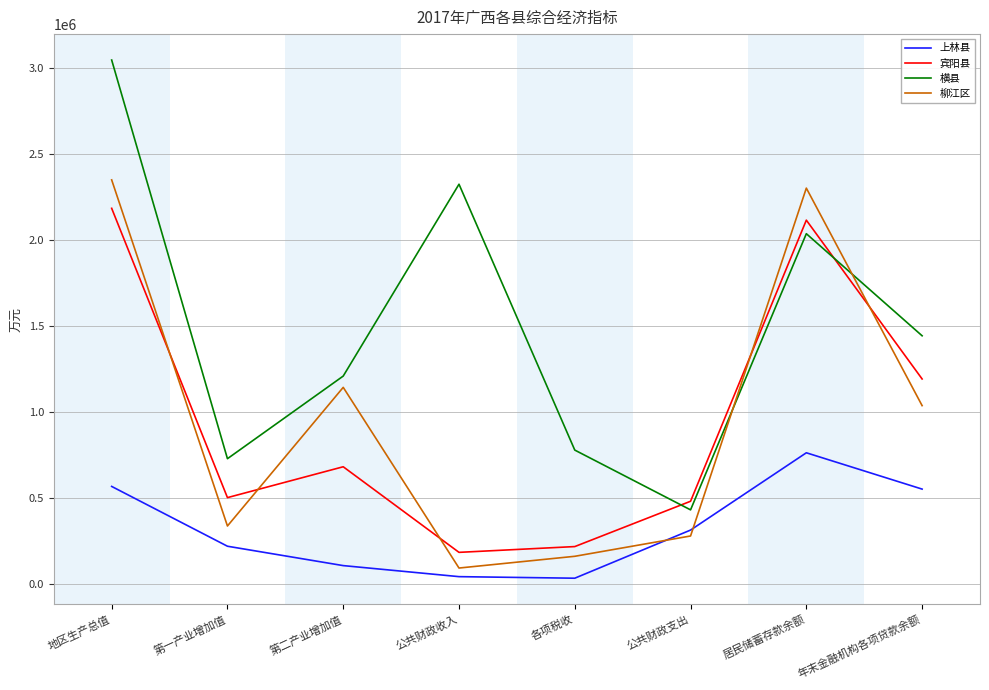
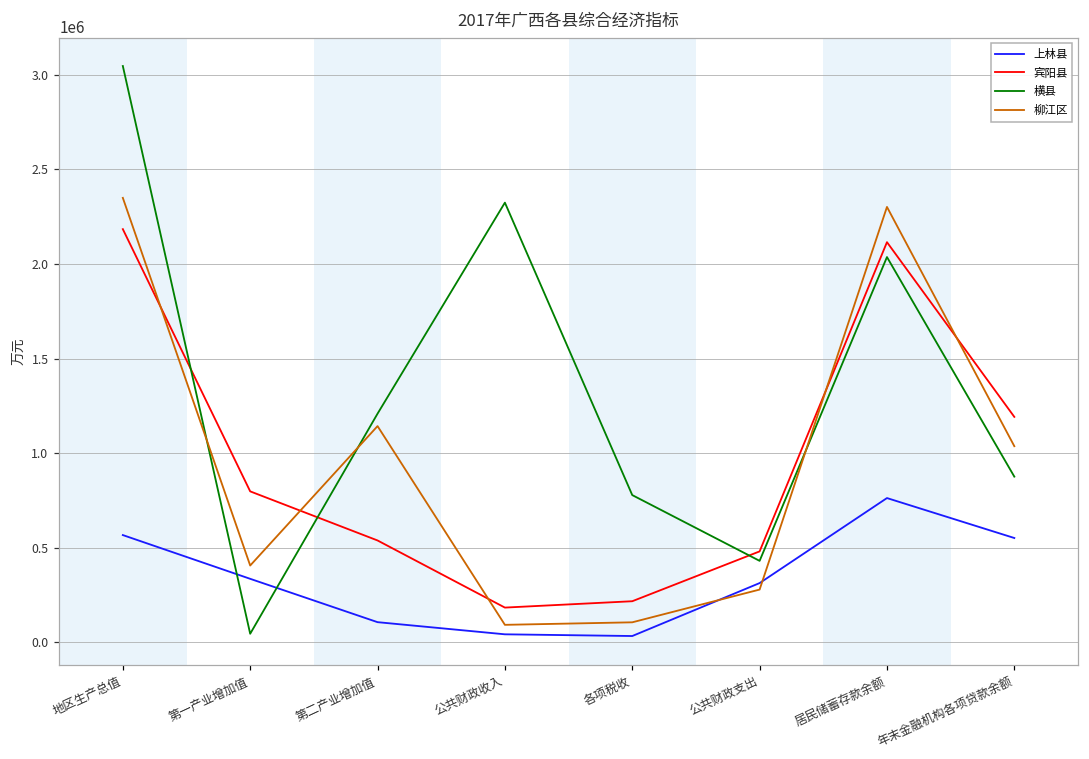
  {
    "上林县": {
      "地区生产总值": 570000,
-     "第一产业增加值": 220000,
+     "第一产业增加值": 340000,
      "第二产业增加值": 110000,
      "公共财政收入": 40000,
      "各项税收": 30000,
      "公共财政支出": 310000,
      "居民储蓄存款余额": 760000,
      "年末金融机构各项贷款余额": 550000
    },
    "宾阳县": {
      "地区生产总值": 2180000,
-     "第一产业增加值": 500000,
-     "第二产业增加值": 680000,
+     "第一产业增加值": 800000,
+     "第二产业增加值": 540000,
      "公共财政收入": 180000,
      "各项税收": 220000,
      "公共财政支出": 480000,
      "居民储蓄存款余额": 2120000,
      "年末金融机构各项贷款余额": 1190000
    },
    "横县": {
      "地区生产总值": 3050000,
-     "第一产业增加值": 730000,
+     "第一产业增加值": 50000,
      "第二产业增加值": 1210000,
      "公共财政收入": 2320000,
      "各项税收": 780000,
      "公共财政支出": 430000,
      "居民储蓄存款余额": 2040000,
-     "年末金融机构各项贷款余额": 1440000
+     "年末金融机构各项贷款余额": 880000
    },
    "柳江区": {
      "地区生产总值": 2350000,
-     "第一产业增加值": 340000,
+     "第一产业增加值": 410000,
      "第二产业增加值": 1140000,
      "公共财政收入": 90000,
-     "各项税收": 160000,
+     "各项税收": 110000,
      "公共财政支出": 280000,
      "居民储蓄存款余额": 2300000,
      "年末金融机构各项贷款余额": 1040000
    }
  }
